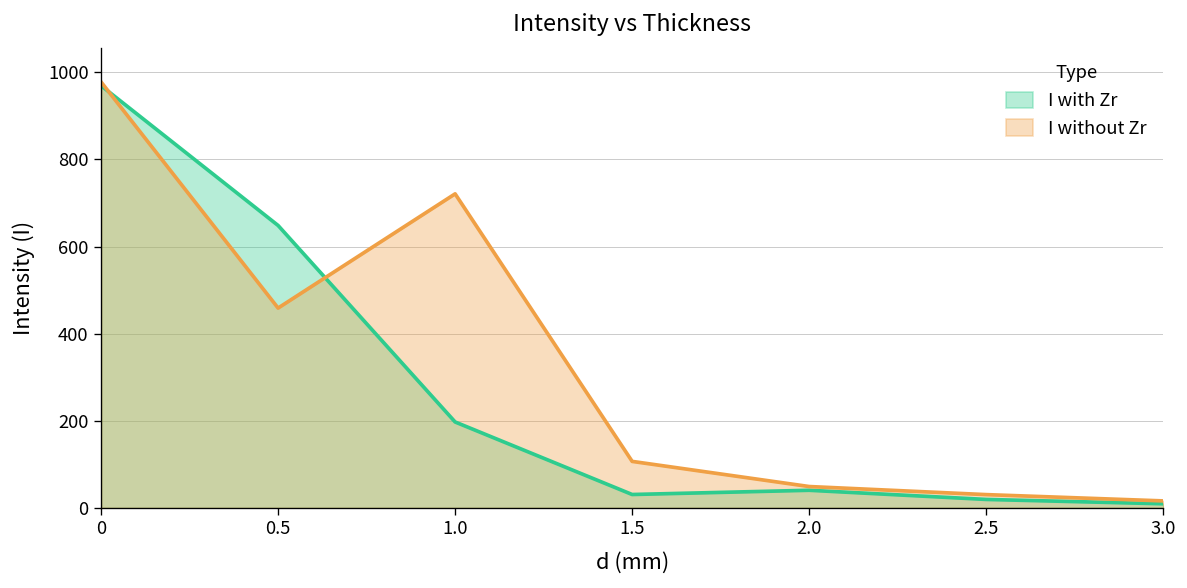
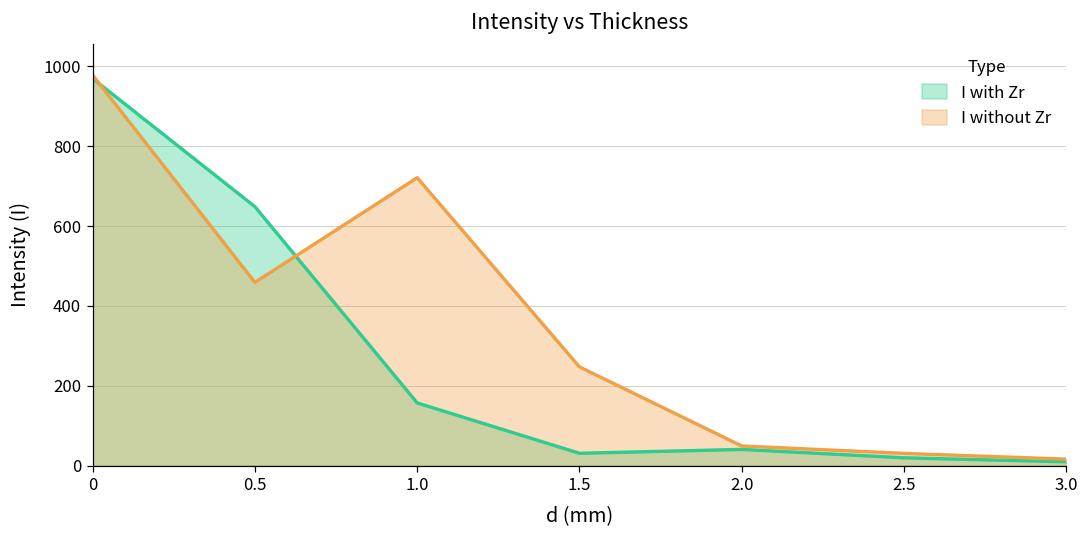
  {
    "I with Zr": {
      "0": 970,
      "0.5": 650,
-     "1.0": 200,
+     "1.0": 160,
      "1.5": 30,
      "2.0": 40,
      "2.5": 20
    },
    "I without Zr": {
      "0": 980,
      "0.5": 460,
      "1.0": 720,
-     "1.5": 110,
+     "1.5": 250,
      "2.0": 50,
      "2.5": 30
    }
  }
